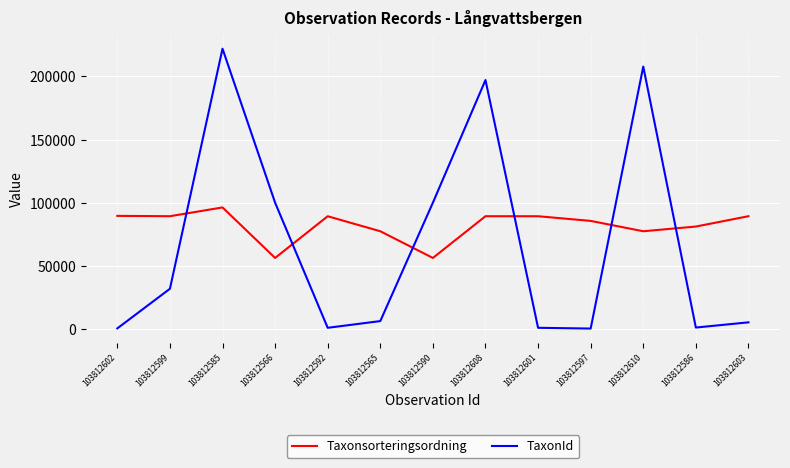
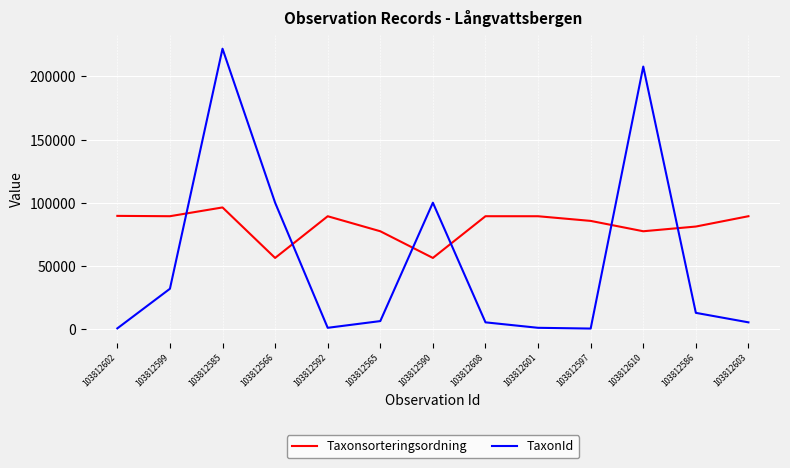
  {
    "Taxonsorteringsordning": {
      "103812602": 90000,
      "103812599": 89000,
      "103812585": 96000,
      "103812566": 56000,
      "103812592": 89000,
      "103812565": 78000,
      "103812590": 56000,
      "103812608": 89000,
      "103812601": 89000,
      "103812597": 86000,
      "103812610": 78000,
      "103812586": 81000,
      "103812603": 89000
    },
    "TaxonId": {
      "103812602": 1000,
      "103812599": 32000,
      "103812585": 222000,
      "103812566": 100000,
      "103812592": 1000,
      "103812565": 6000,
      "103812590": 100000,
-     "103812608": 197000,
+     "103812608": 5000,
      "103812601": 1000,
      "103812597": 1000,
      "103812610": 208000,
-     "103812586": 1000,
+     "103812586": 13000,
      "103812603": 5000
    }
  }
